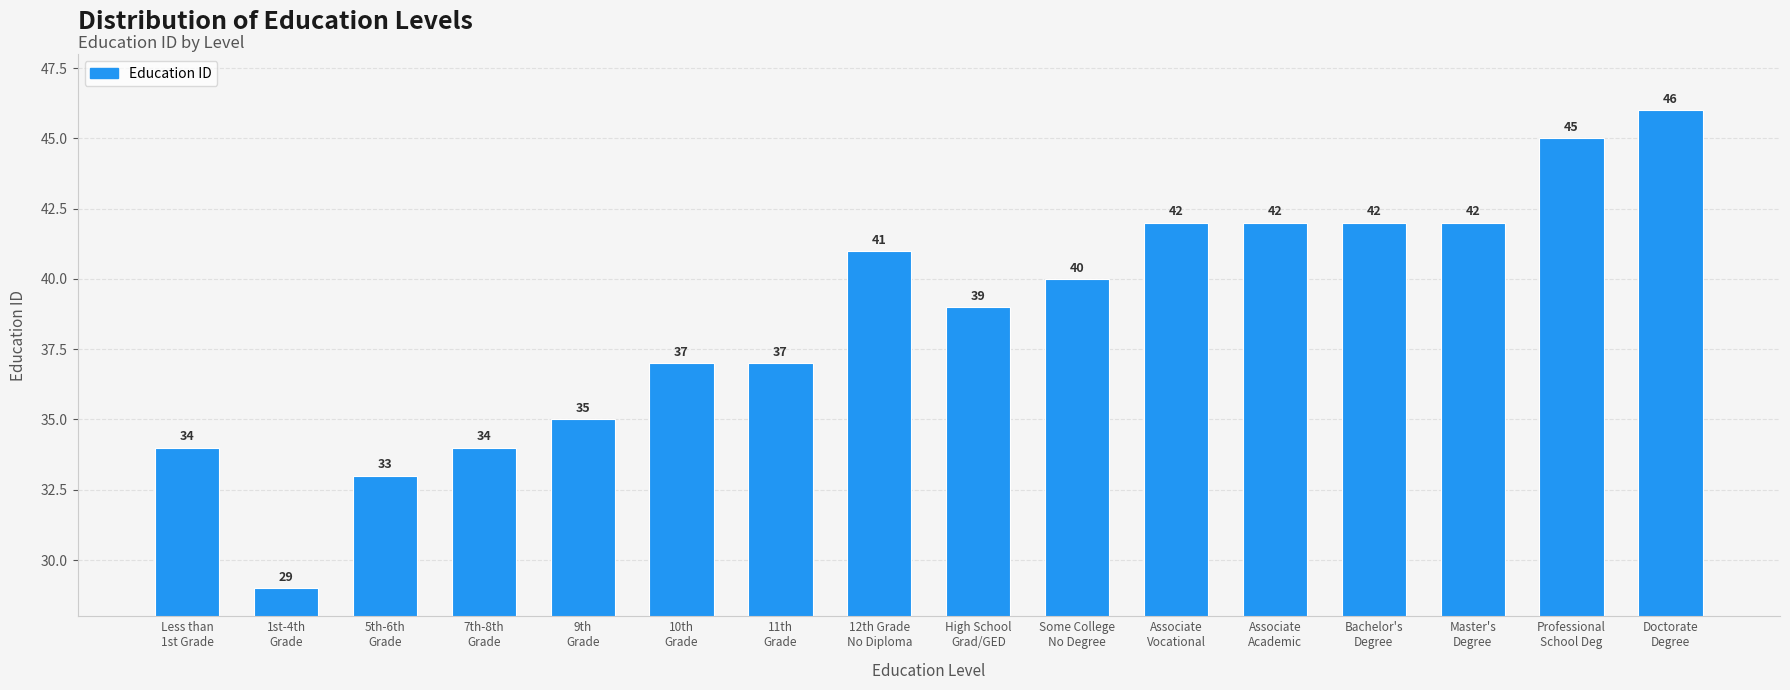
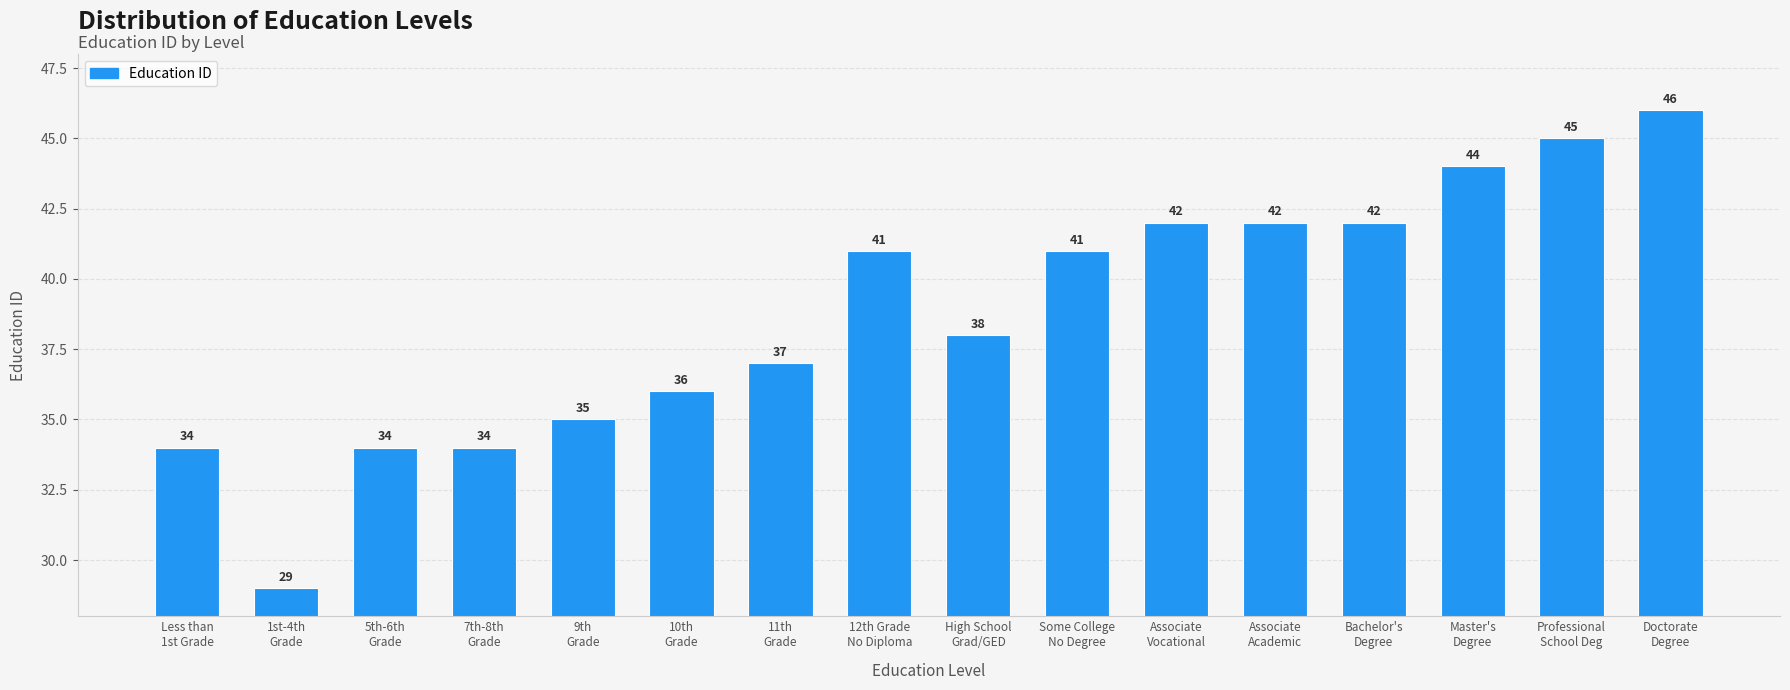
  {
    "Less than 1st Grade": 34,
    "1st-4th Grade": 29,
-   "5th-6th Grade": 33,
+   "5th-6th Grade": 34,
    "7th-8th Grade": 34,
    "9th Grade": 35,
-   "10th Grade": 37,
+   "10th Grade": 36,
    "11th Grade": 37,
    "12th Grade No Diploma": 41,
-   "High School Grad/GED": 39,
-   "Some College No Degree": 40,
+   "High School Grad/GED": 38,
+   "Some College No Degree": 41,
    "Associate Vocational": 42,
    "Associate Academic": 42,
    "Bachelor's Degree": 42,
-   "Master's Degree": 42,
+   "Master's Degree": 44,
    "Professional School Deg": 45,
    "Doctorate Degree": 46
  }
